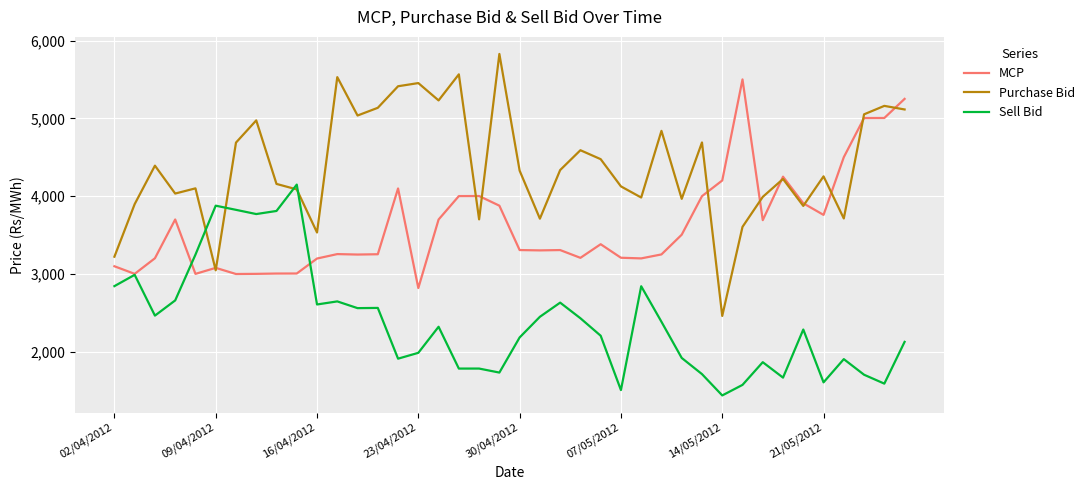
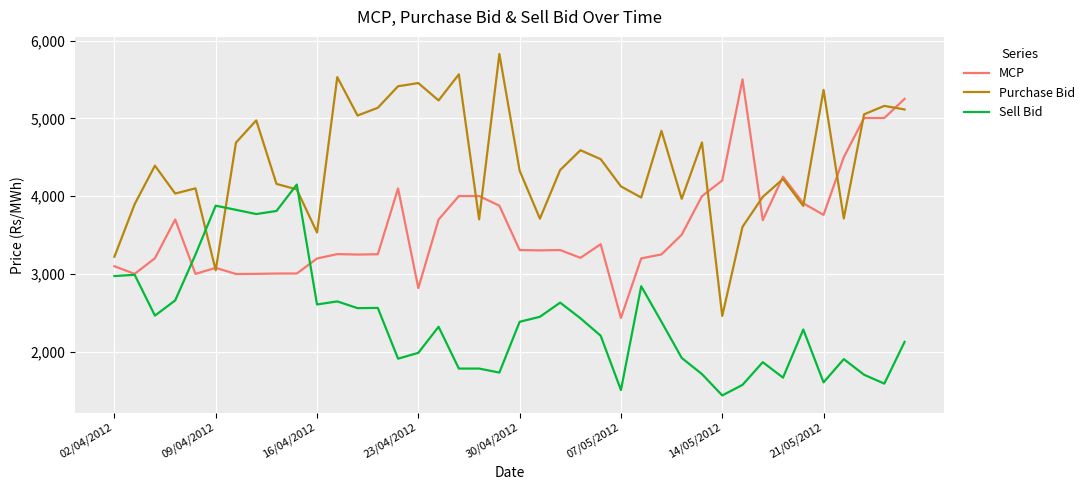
  {
    "MCP": {
      "02/04/2012": "3,100",
      "16/04/2012": "3,200",
      "23/04/2012": "2,800",
      "30/04/2012": "3,300",
-     "07/05/2012": "3,200",
+     "07/05/2012": "2,400",
      "14/05/2012": "4,200",
      "21/05/2012": "3,800"
    },
    "Purchase Bid": {
      "02/04/2012": "3,200",
      "16/04/2012": "3,500",
      "23/04/2012": "5,500",
      "30/04/2012": "4,300",
      "07/05/2012": "4,100",
      "14/05/2012": "2,500",
-     "21/05/2012": "4,300"
+     "21/05/2012": "5,400"
    },
    "Sell Bid": {
-     "02/04/2012": "2,800",
+     "02/04/2012": "3,000",
      "09/04/2012": "3,900",
      "16/04/2012": "2,600",
      "23/04/2012": "2,000",
-     "30/04/2012": "2,200",
+     "30/04/2012": "2,400",
      "07/05/2012": "1,500",
      "14/05/2012": "1,400",
      "21/05/2012": "1,600"
    }
  }
